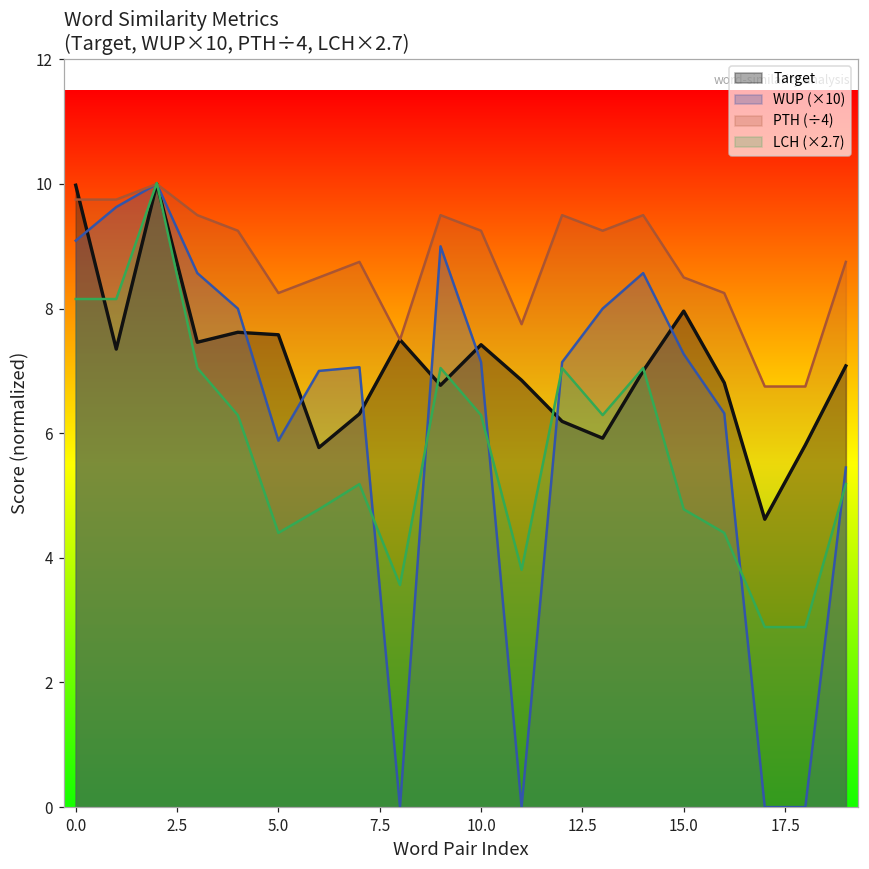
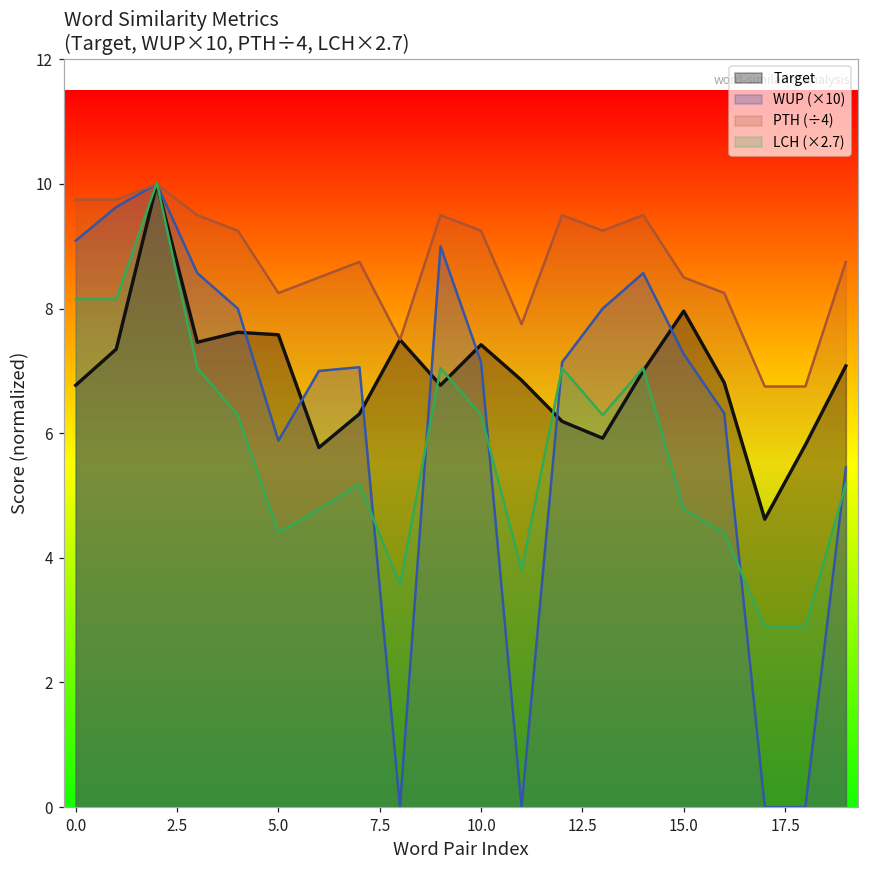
  {
    "Target": {
-     "0.0": 10.0,
+     "0.0": 6.8,
      "5.0": 7.6,
      "10.0": 7.4,
      "15.0": 8.0
    }
  }
